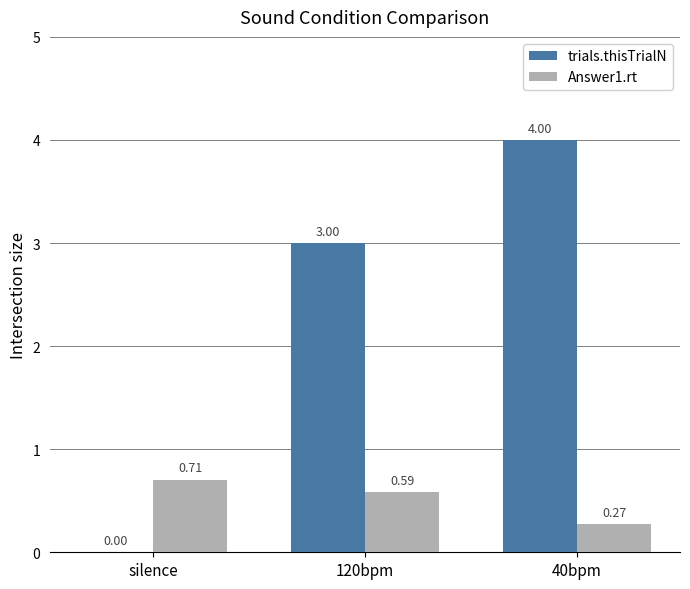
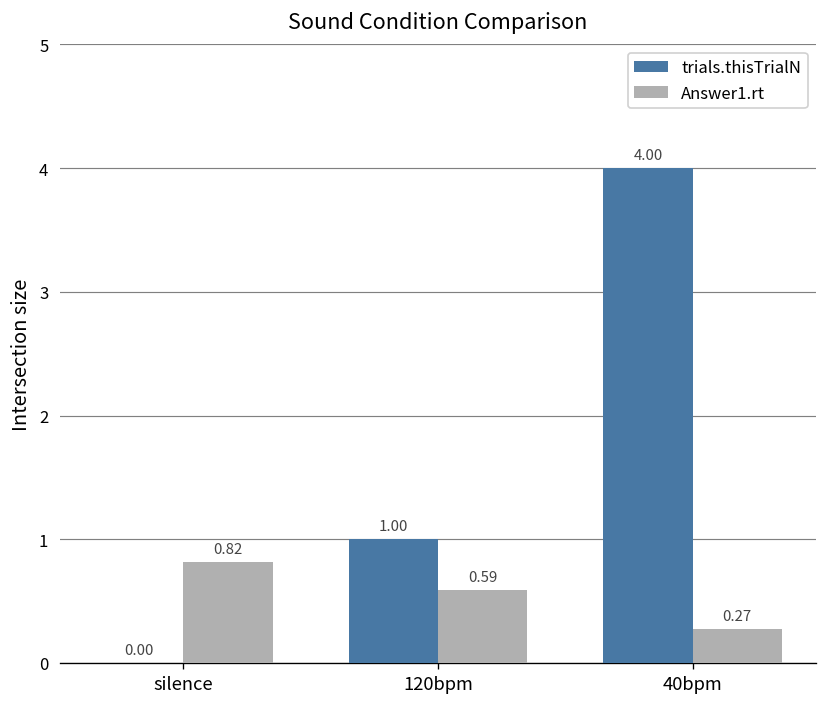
  {
    "trials.thisTrialN": {
      "silence": 0.00,
-     "120bpm": 3.00,
+     "120bpm": 1.00,
      "40bpm": 4.00
    },
    "Answer1.rt": {
-     "silence": 0.71,
+     "silence": 0.82,
      "120bpm": 0.59,
      "40bpm": 0.27
    }
  }
